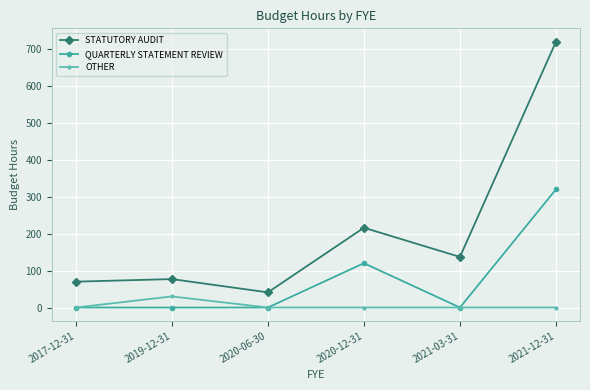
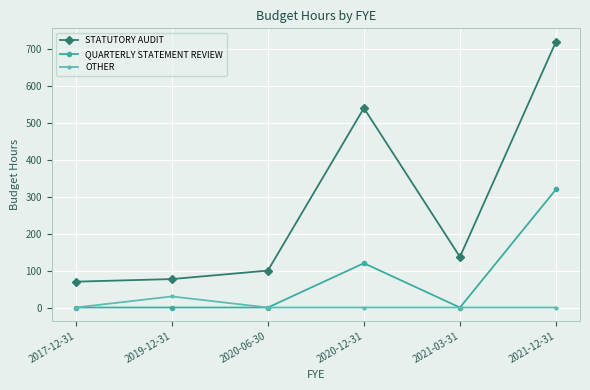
  {
    "STATUTORY AUDIT": {
      "2017-12-31": 70,
      "2019-12-31": 80,
-     "2020-06-30": 40,
-     "2020-12-31": 220,
+     "2020-06-30": 100,
+     "2020-12-31": 540,
      "2021-03-31": 140,
      "2021-12-31": 720
    }
  }
